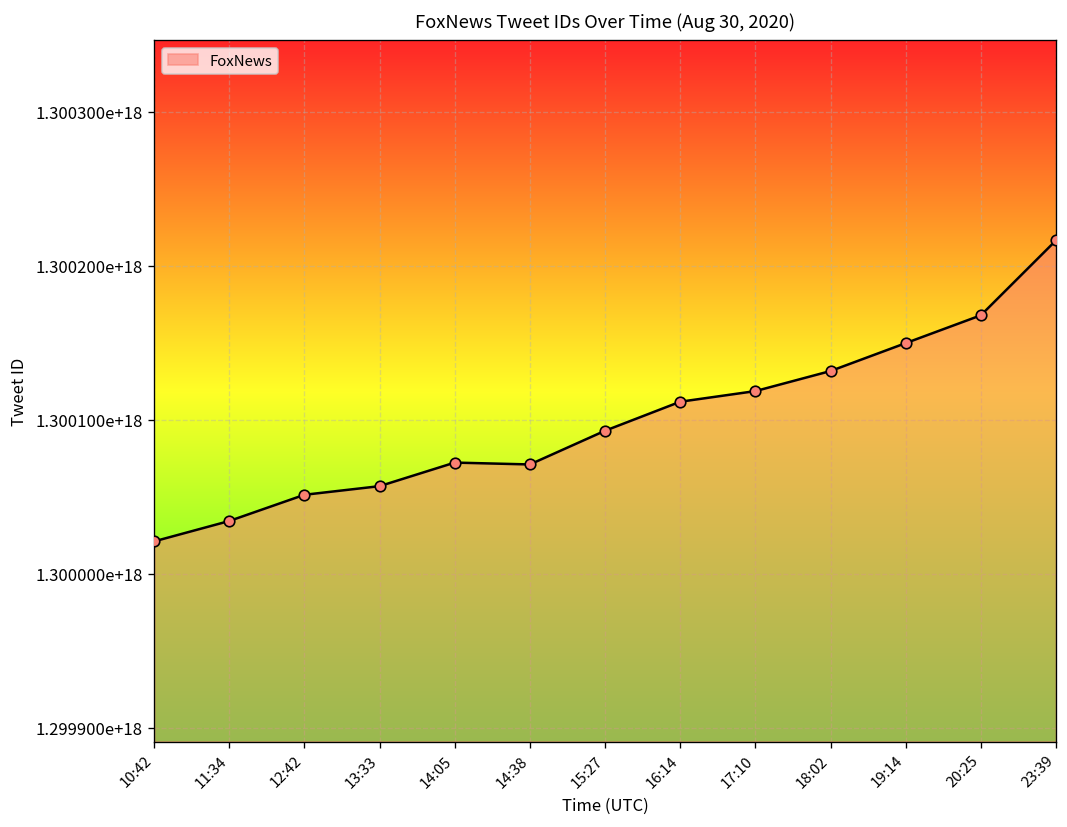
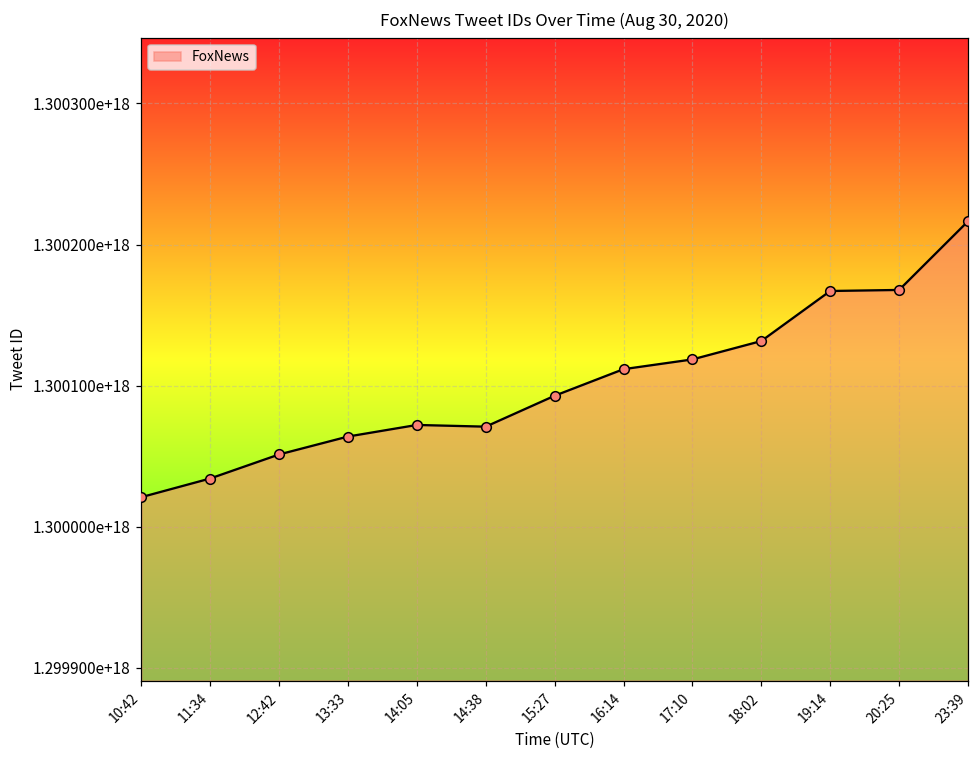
  {
    "10:42": 1300021000000000000,
    "11:34": 1300034000000000000,
    "12:42": 1300051000000000000,
-   "13:33": 1300057000000000000,
+   "13:33": 1300064000000000000,
    "14:05": 1300072000000000000,
    "14:38": 1300071000000000000,
    "15:27": 1300093000000000000,
    "16:14": 1300112000000000000,
    "17:10": 1300119000000000000,
    "18:02": 1300132000000000000,
-   "19:14": 1300150000000000000,
+   "19:14": 1300167000000000000,
    "20:25": 1300168000000000000,
    "23:39": 1300217000000000000
  }
